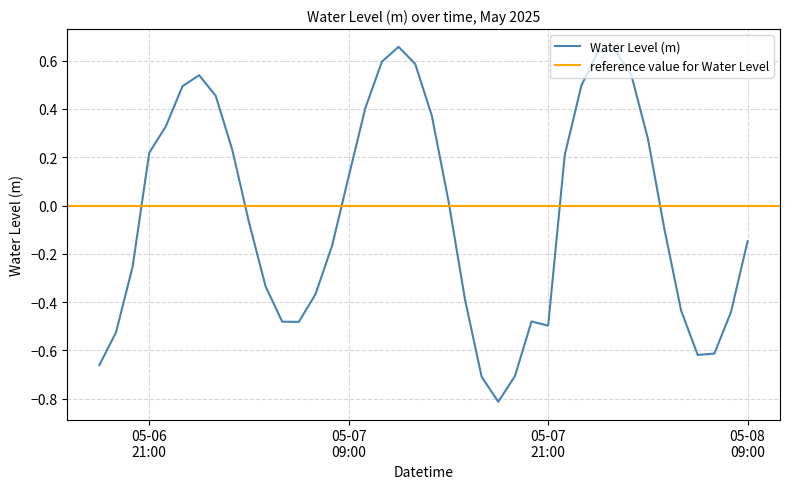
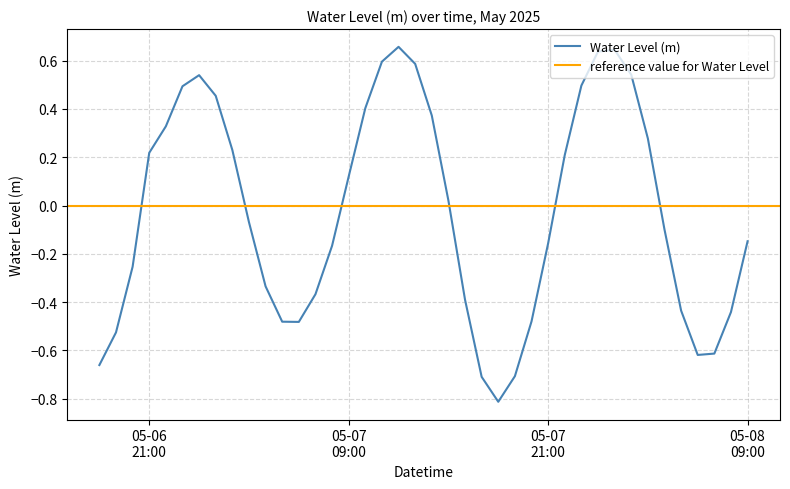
  {
    "05-06 21:00": 0.22,
    "05-07 09:00": 0.12,
-   "05-07 21:00": -0.50,
+   "05-07 21:00": -0.16,
    "05-08 09:00": -0.15
  }
